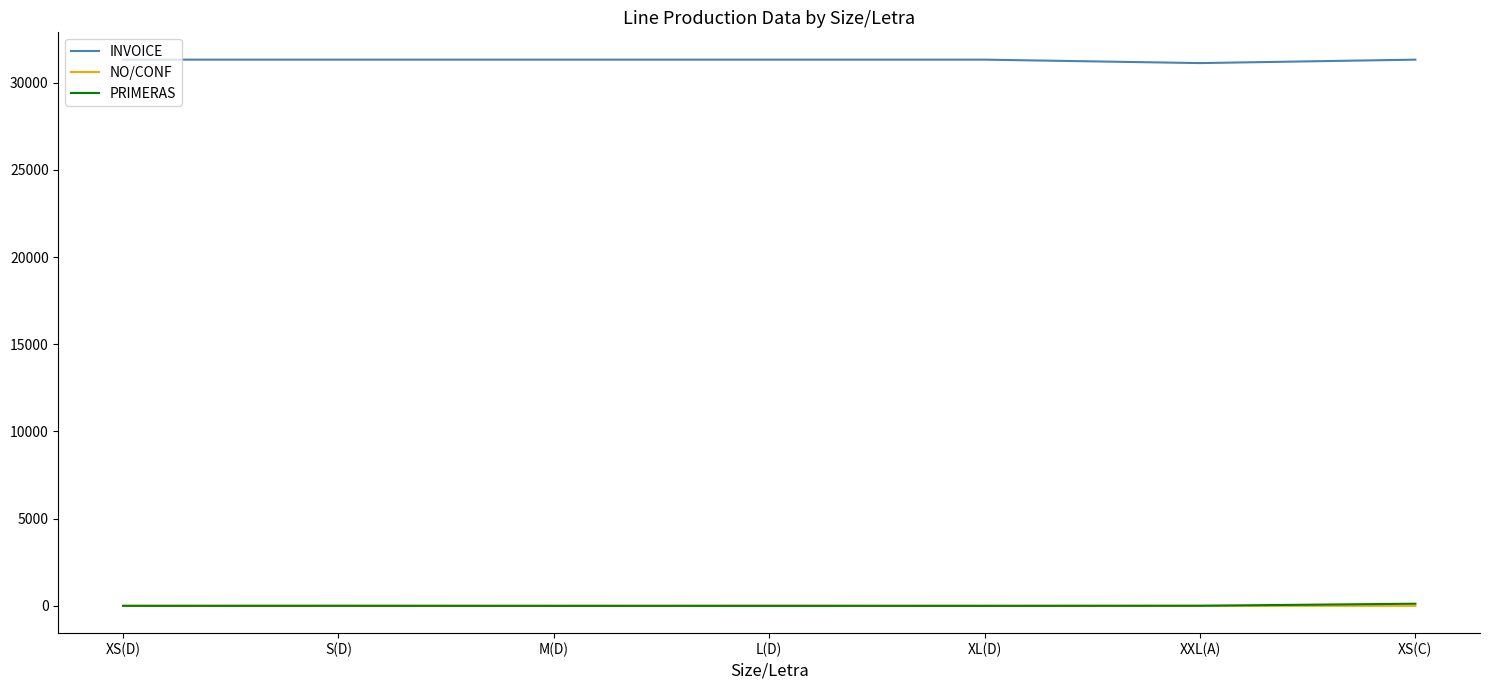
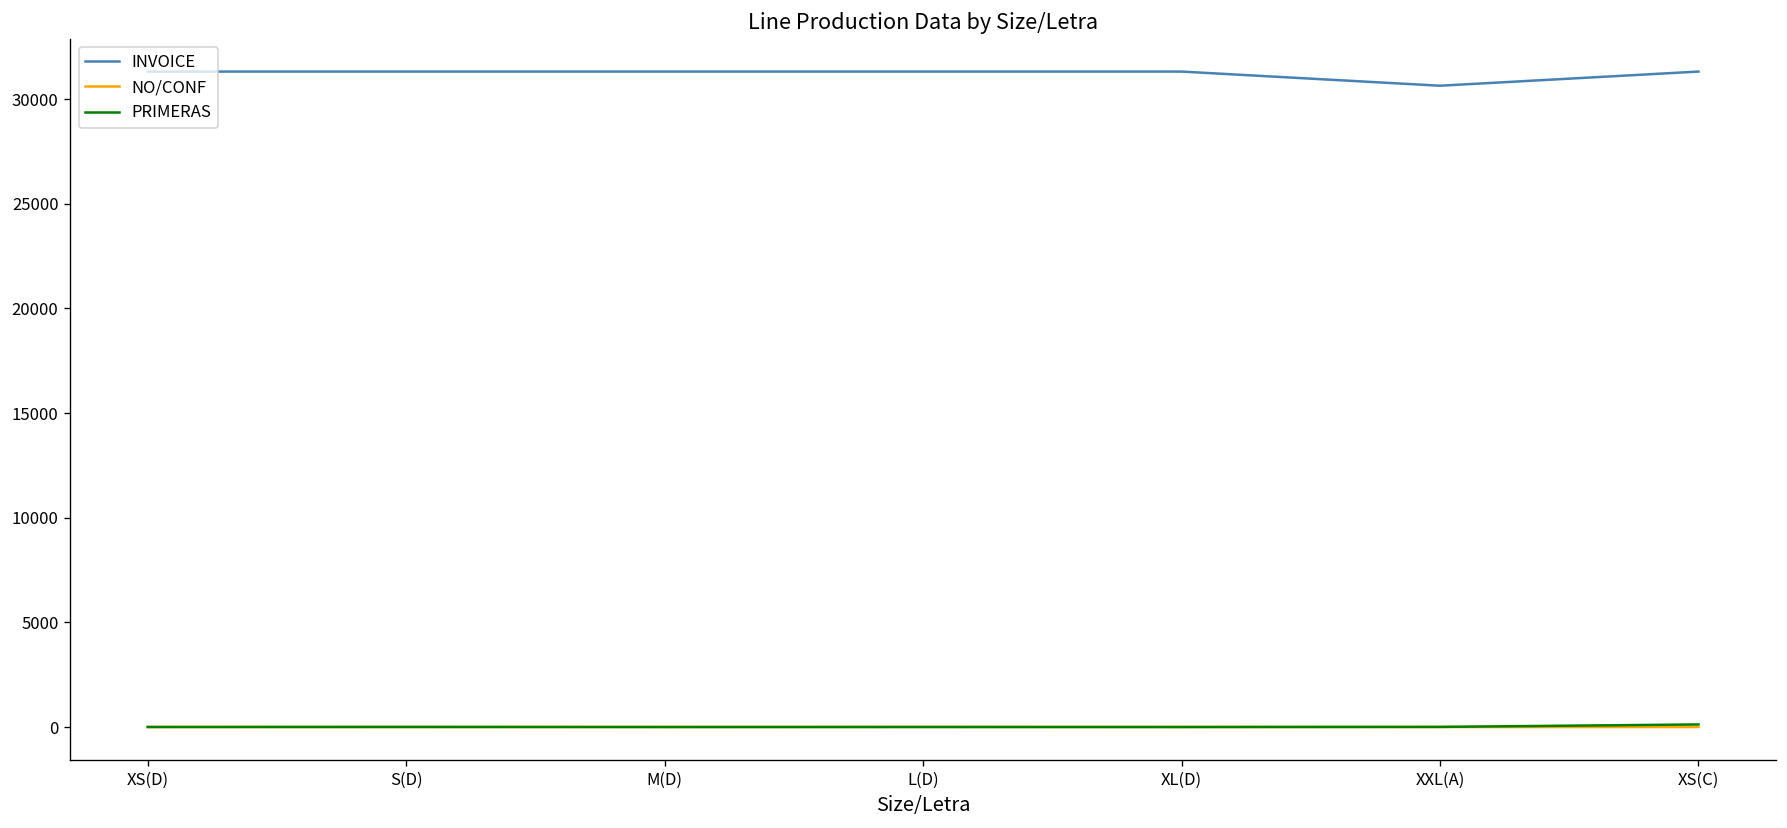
  {
    "INVOICE": {
      "S(D)": 31300,
      "M(D)": 31300,
      "L(D)": 31300,
      "XL(D)": 31300,
-     "XXL(A)": 31100,
+     "XXL(A)": 30600,
      "XS(C)": 31300
    }
  }
